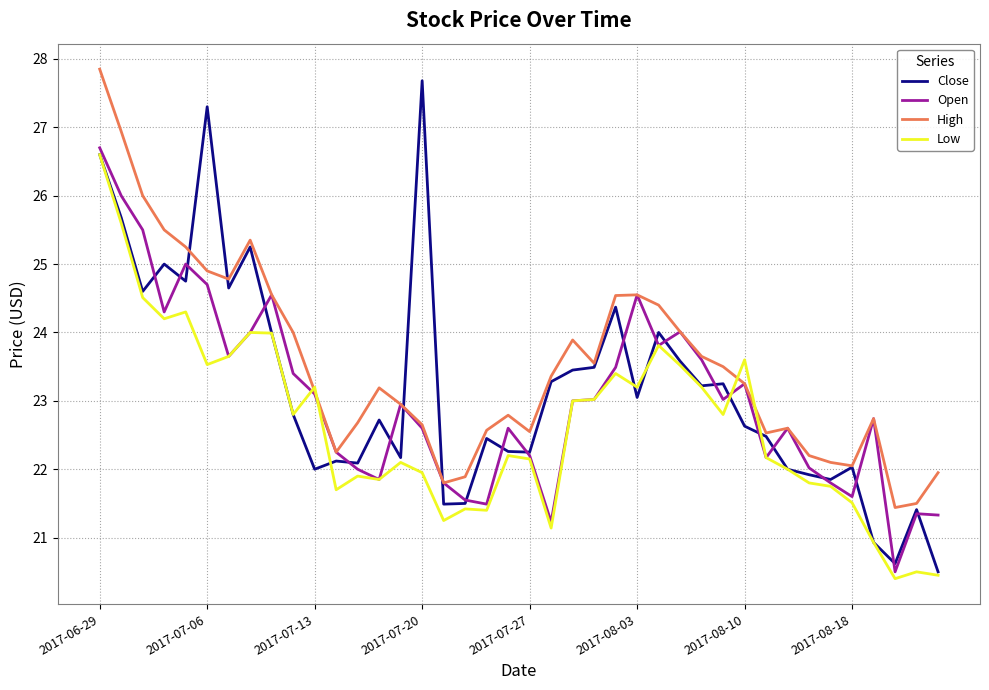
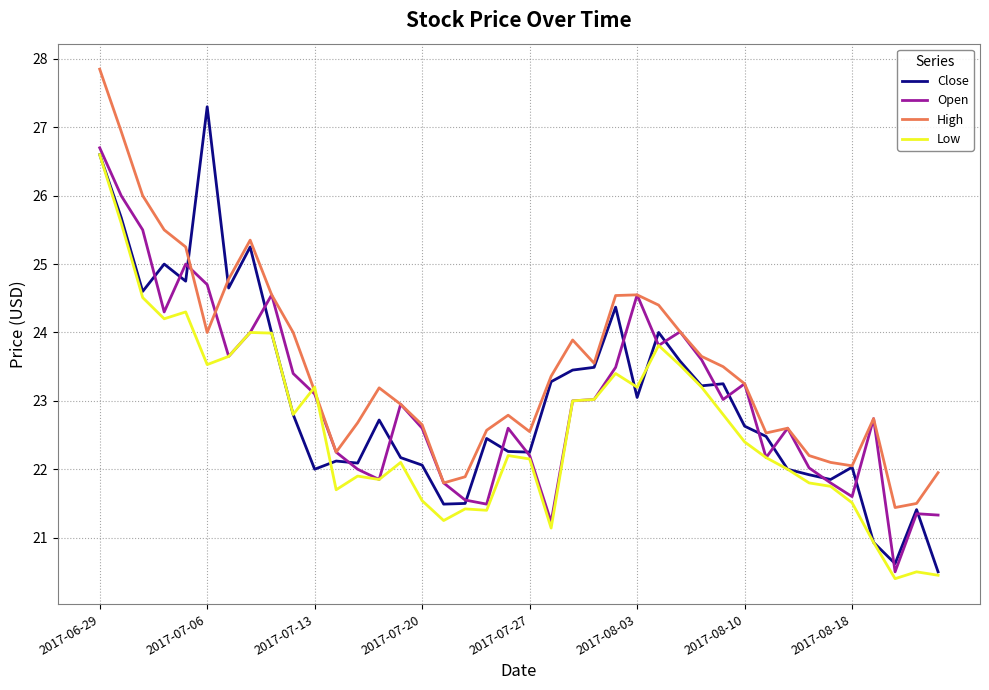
  {
    "Close": {
      "2017-07-06": 27.3,
      "2017-07-13": 22.0,
-     "2017-07-20": 27.7,
+     "2017-07-20": 22.1,
      "2017-07-27": 22.3,
      "2017-08-03": 23.1,
      "2017-08-10": 22.6
    },
    "Open": {
      "2017-06-29": 26.7,
      "2017-07-06": 24.7,
      "2017-07-13": 23.1,
      "2017-07-20": 22.6,
      "2017-07-27": 22.2,
      "2017-08-18": 21.6
    },
    "High": {
      "2017-06-29": 27.9,
-     "2017-07-06": 24.9,
+     "2017-07-06": 24.0,
      "2017-07-13": 23.1,
      "2017-07-20": 22.7,
      "2017-07-27": 22.6
    },
    "Low": {
      "2017-07-06": 23.5,
      "2017-07-13": 23.2,
-     "2017-07-20": 22.0,
+     "2017-07-20": 21.5,
      "2017-07-27": 22.2,
      "2017-08-03": 23.2,
-     "2017-08-10": 23.6,
+     "2017-08-10": 22.4,
      "2017-08-18": 21.5
    }
  }
